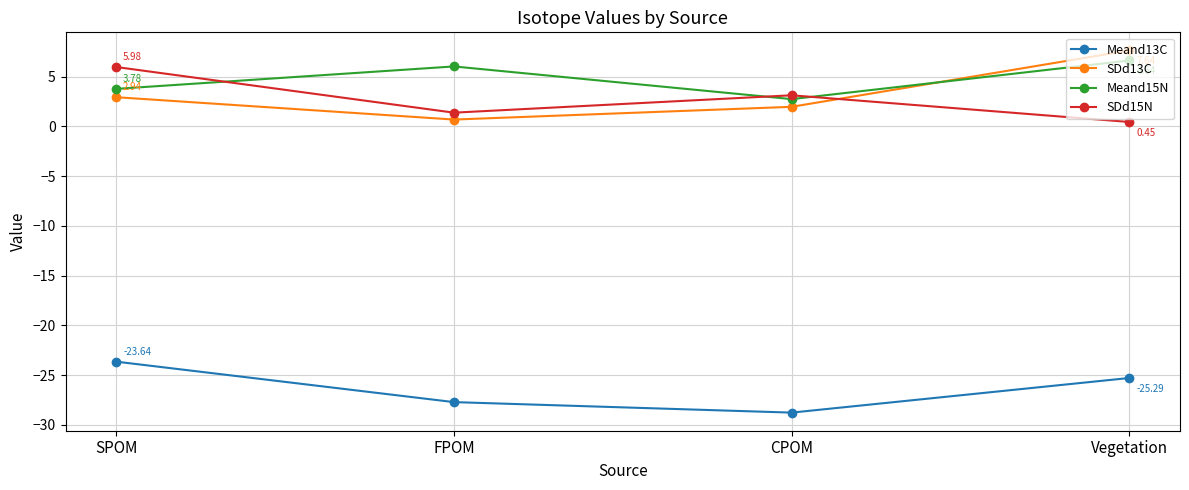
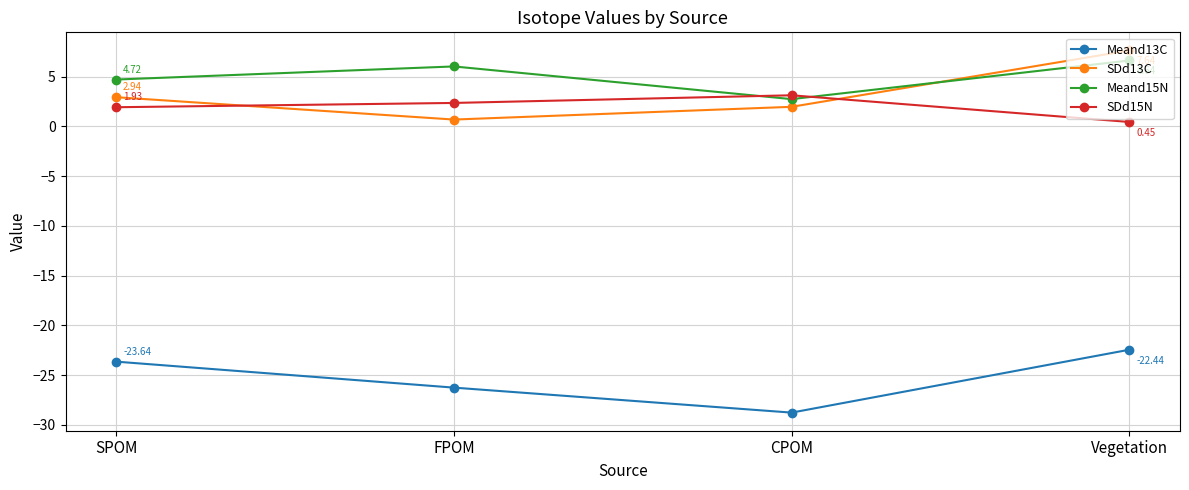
  {
    "Meand13C": {
      "SPOM": -23.64,
-     "FPOM": -28,
-     "Vegetation": -25.29
+     "FPOM": -26,
+     "Vegetation": -22.44
    },
    "SDd13C": {
      "SPOM": 2.94
    },
    "Meand15N": {
-     "SPOM": 3.78
+     "SPOM": 4.72
    },
    "SDd15N": {
-     "SPOM": 5.98,
-     "FPOM": 1,
+     "SPOM": 1.93,
+     "FPOM": 2,
      "Vegetation": 0.45
    }
  }
